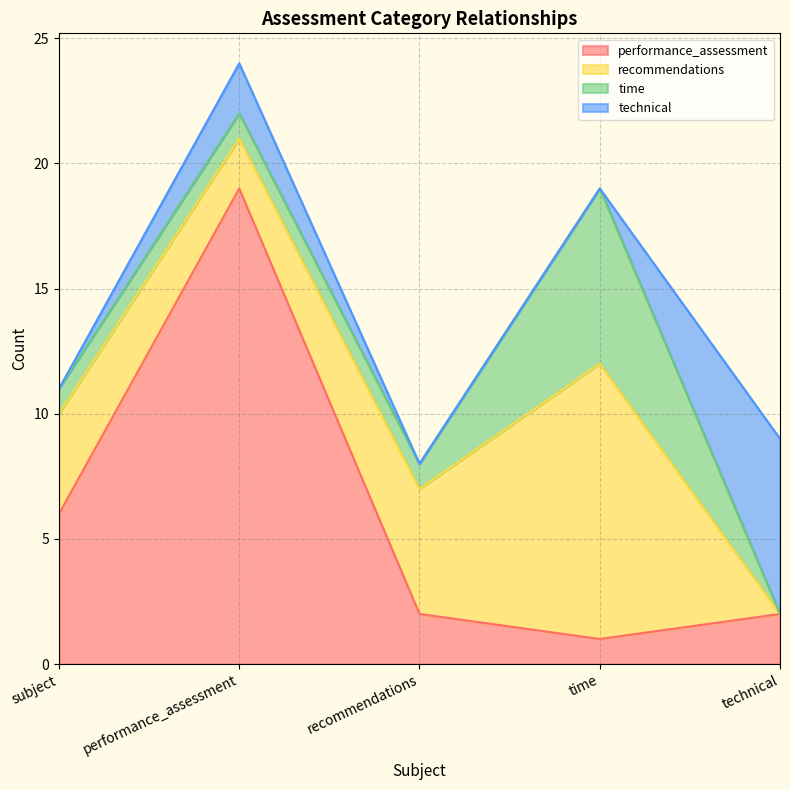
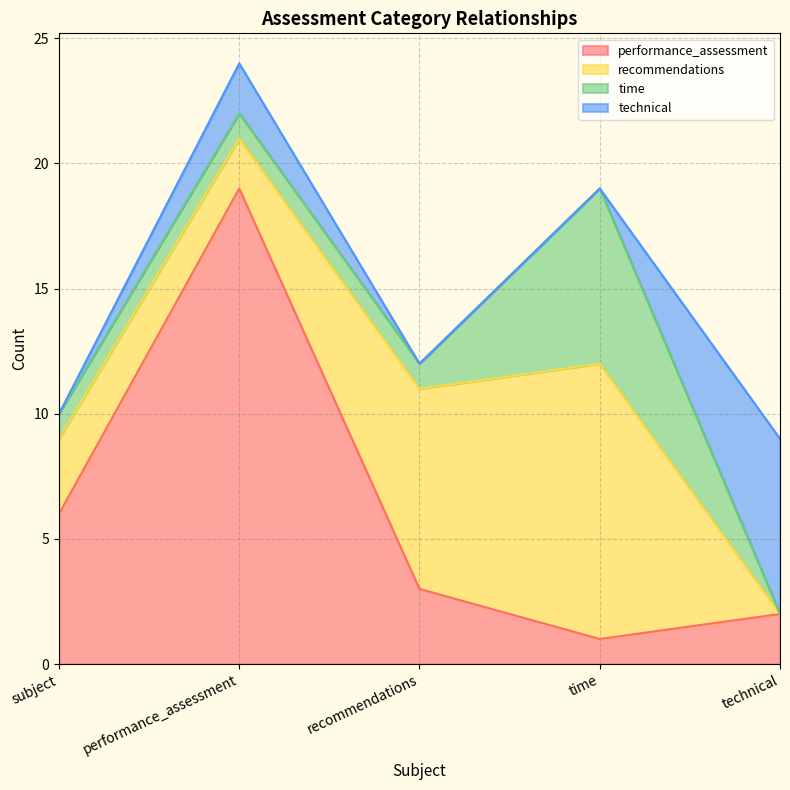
  {
    "performance_assessment": {
      "subject": 6,
      "performance_assessment": 19,
-     "recommendations": 2,
+     "recommendations": 3,
      "time": 1
    },
    "recommendations": {
-     "subject": 4,
+     "subject": 3,
      "performance_assessment": 2,
-     "recommendations": 5,
+     "recommendations": 8,
      "time": 11
    },
    "time": {
      "performance_assessment": 1
    },
    "technical": {
      "performance_assessment": 2,
      "technical": 7
    }
  }
